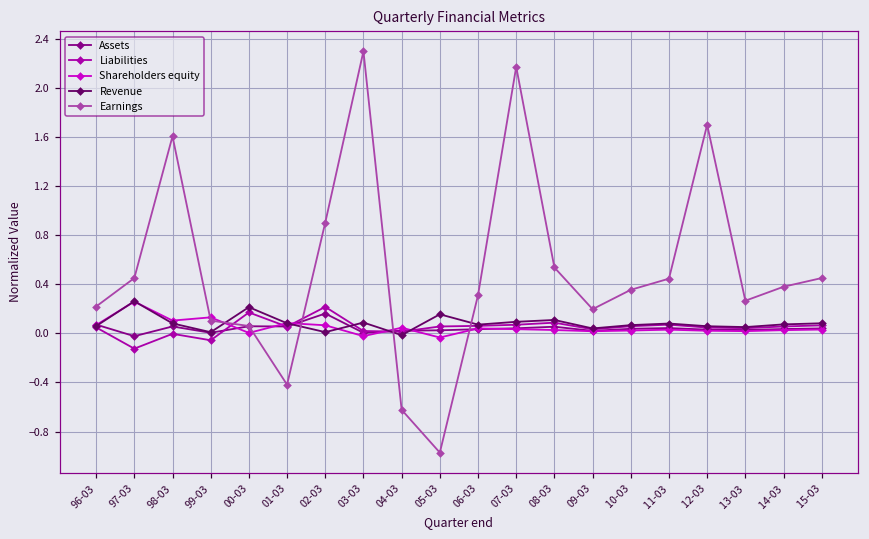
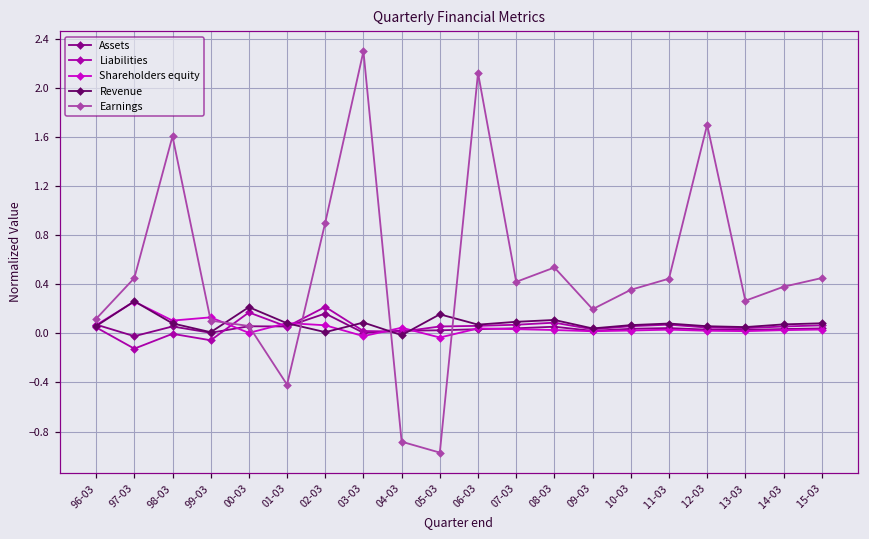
  {
    "Earnings": {
-     "96-03": 0.22,
+     "96-03": 0.12,
      "97-03": 0.45,
      "98-03": 1.61,
      "99-03": 0.11,
      "01-03": -0.42,
      "02-03": 0.90,
      "03-03": 2.30,
-     "04-03": -0.62,
+     "04-03": -0.88,
      "05-03": -0.97,
-     "06-03": 0.31,
-     "07-03": 2.18,
+     "06-03": 2.13,
+     "07-03": 0.42,
      "08-03": 0.54,
      "09-03": 0.20,
      "10-03": 0.36,
      "11-03": 0.45,
      "12-03": 1.70,
      "13-03": 0.27,
      "14-03": 0.38,
      "15-03": 0.45
    }
  }
